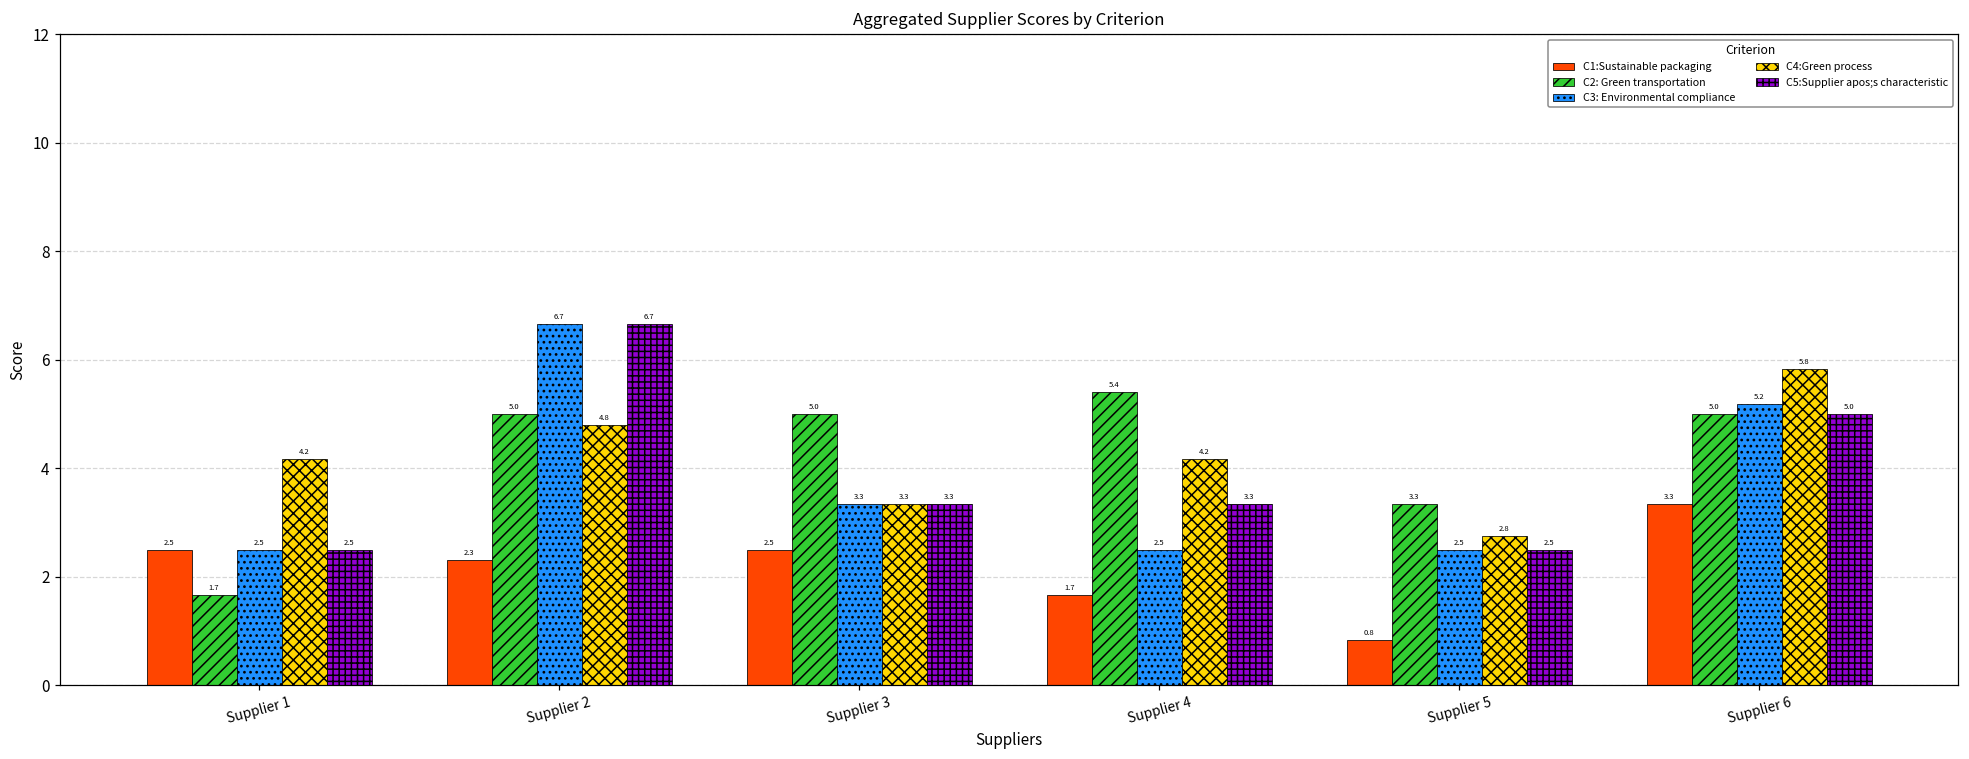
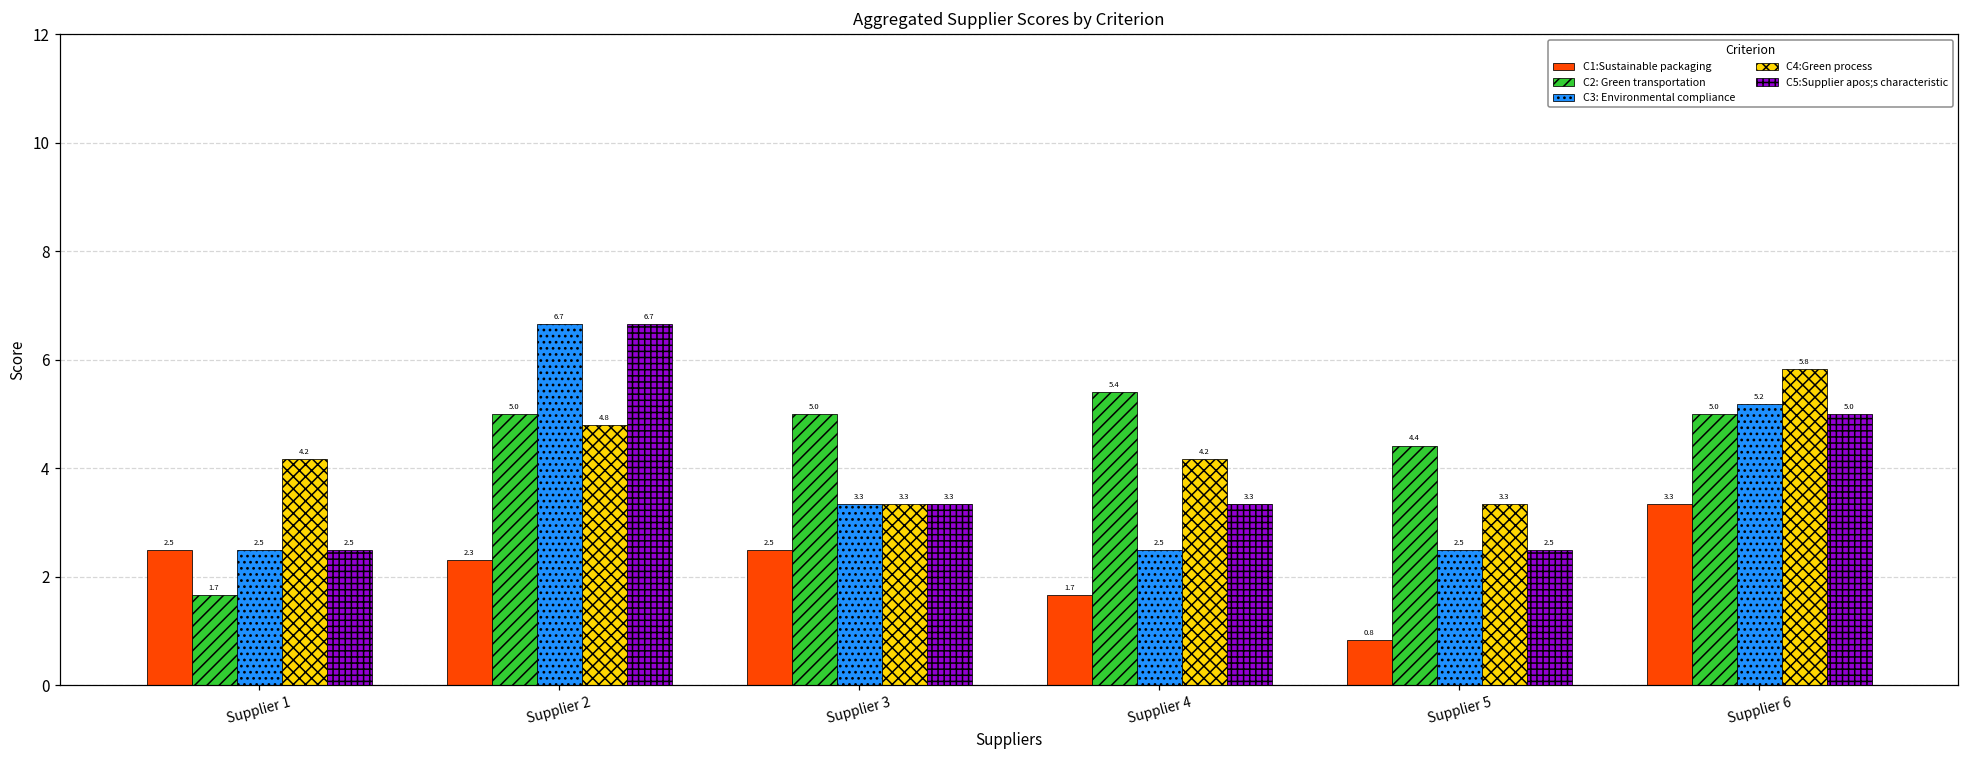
  {
    "C1:Sustainable packaging": {
      "Supplier 1": 2.5,
      "Supplier 2": 2.3,
      "Supplier 3": 2.5,
      "Supplier 4": 1.7,
      "Supplier 5": 0.8,
      "Supplier 6": 3.3
    },
    "C2: Green transportation": {
      "Supplier 1": 1.7,
      "Supplier 2": 5.0,
      "Supplier 3": 5.0,
      "Supplier 4": 5.4,
-     "Supplier 5": 3.3,
+     "Supplier 5": 4.4,
      "Supplier 6": 5.0
    },
    "C3: Environmental compliance": {
      "Supplier 1": 2.5,
      "Supplier 2": 6.7,
      "Supplier 3": 3.3,
      "Supplier 4": 2.5,
      "Supplier 5": 2.5,
      "Supplier 6": 5.2
    },
    "C4:Green process": {
      "Supplier 1": 4.2,
      "Supplier 2": 4.8,
      "Supplier 3": 3.3,
      "Supplier 4": 4.2,
-     "Supplier 5": 2.8,
+     "Supplier 5": 3.3,
      "Supplier 6": 5.8
    },
    "C5:Supplier apos;s characteristic": {
      "Supplier 1": 2.5,
      "Supplier 2": 6.7,
      "Supplier 3": 3.3,
      "Supplier 4": 3.3,
      "Supplier 5": 2.5,
      "Supplier 6": 5.0
    }
  }
